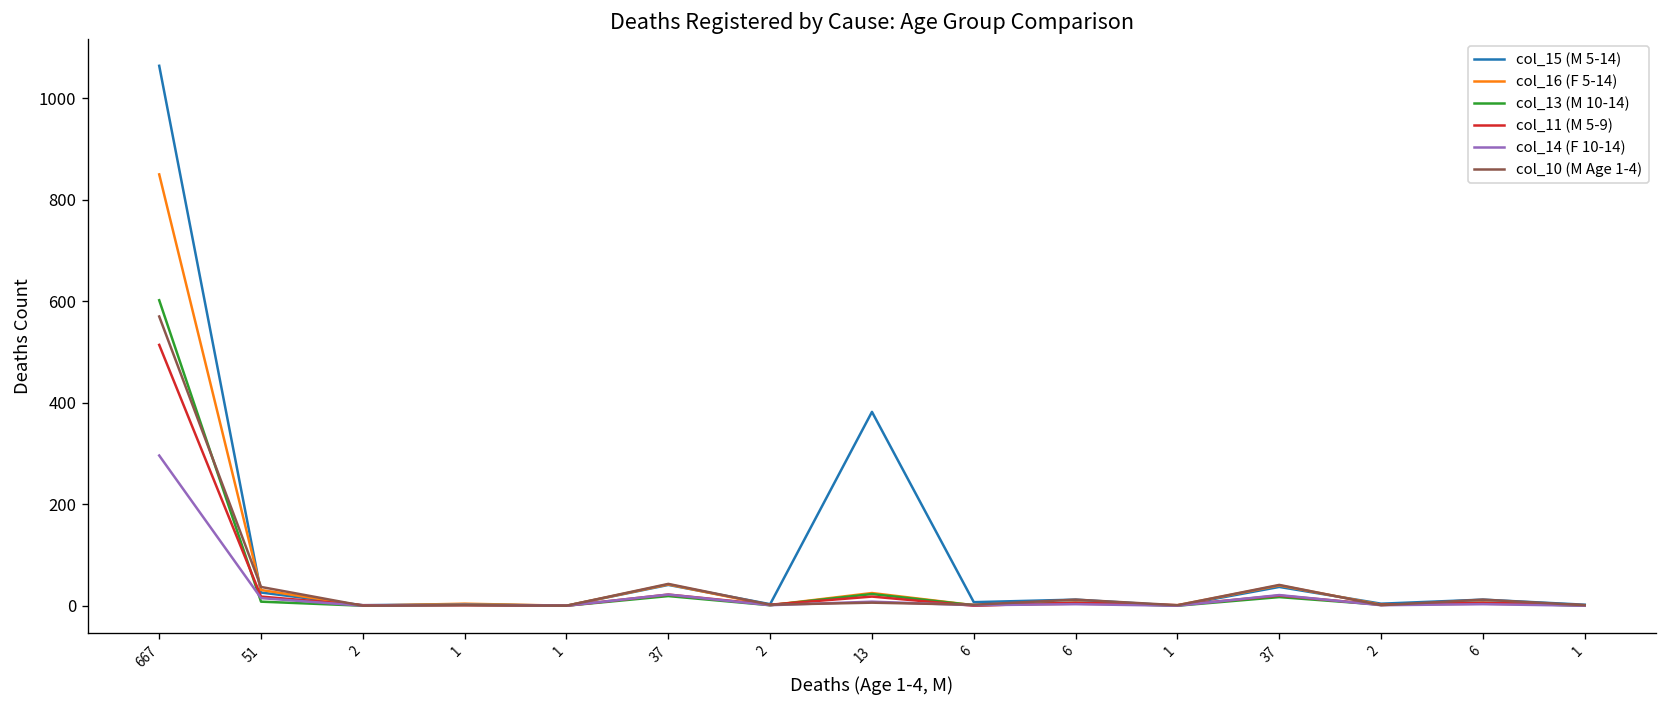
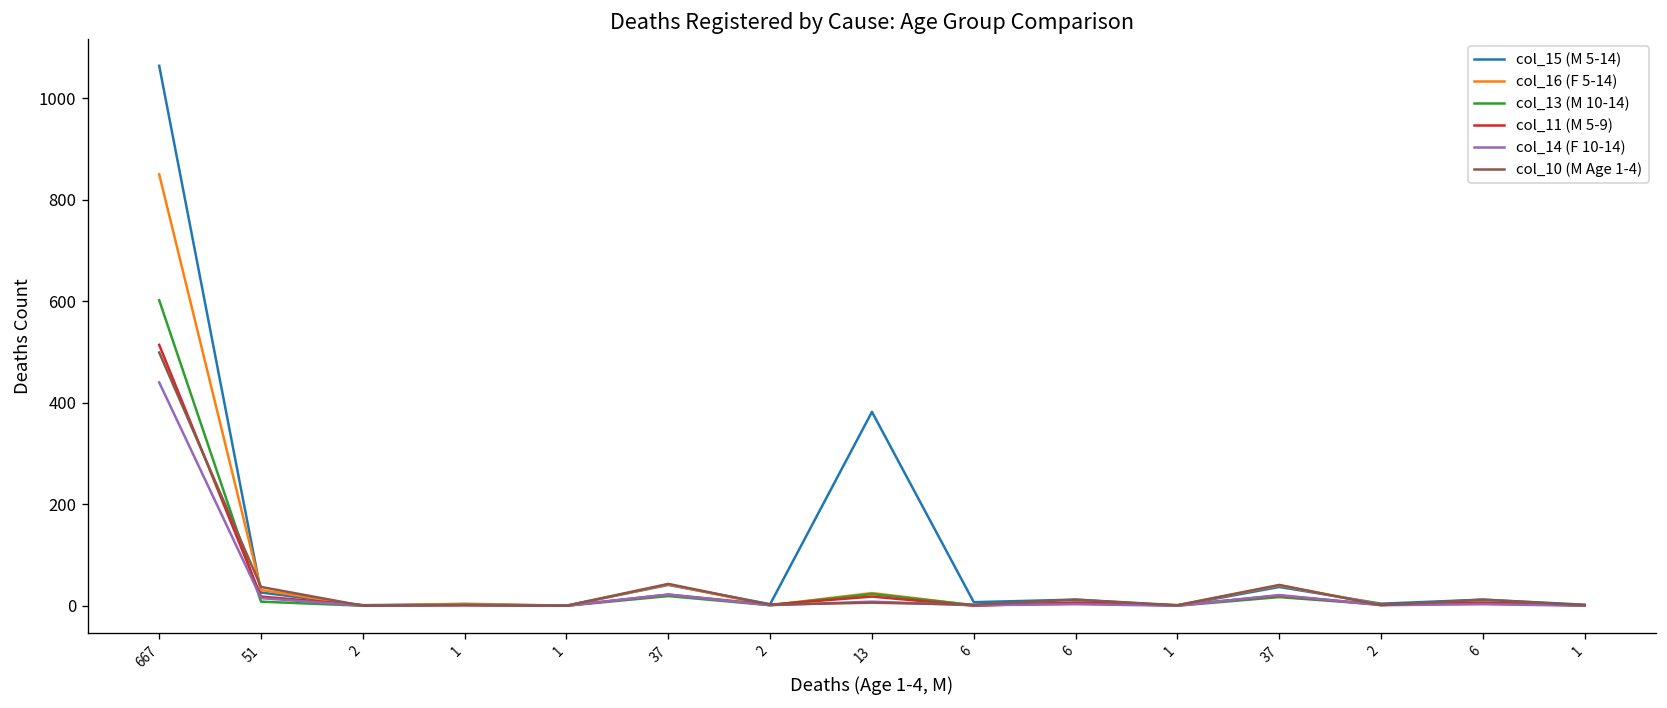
  {
    "col_15 (M 5-14)": {
      "667": 1060,
      "13": 380
    },
    "col_16 (F 5-14)": {
      "667": 850
    },
    "col_13 (M 10-14)": {
      "667": 600,
      "51": 10
    },
    "col_11 (M 5-9)": {
      "667": 510
    },
    "col_14 (F 10-14)": {
-     "667": 300
+     "667": 440
    },
    "col_10 (M Age 1-4)": {
-     "667": 570,
+     "667": 500,
      "51": 40
    }
  }
